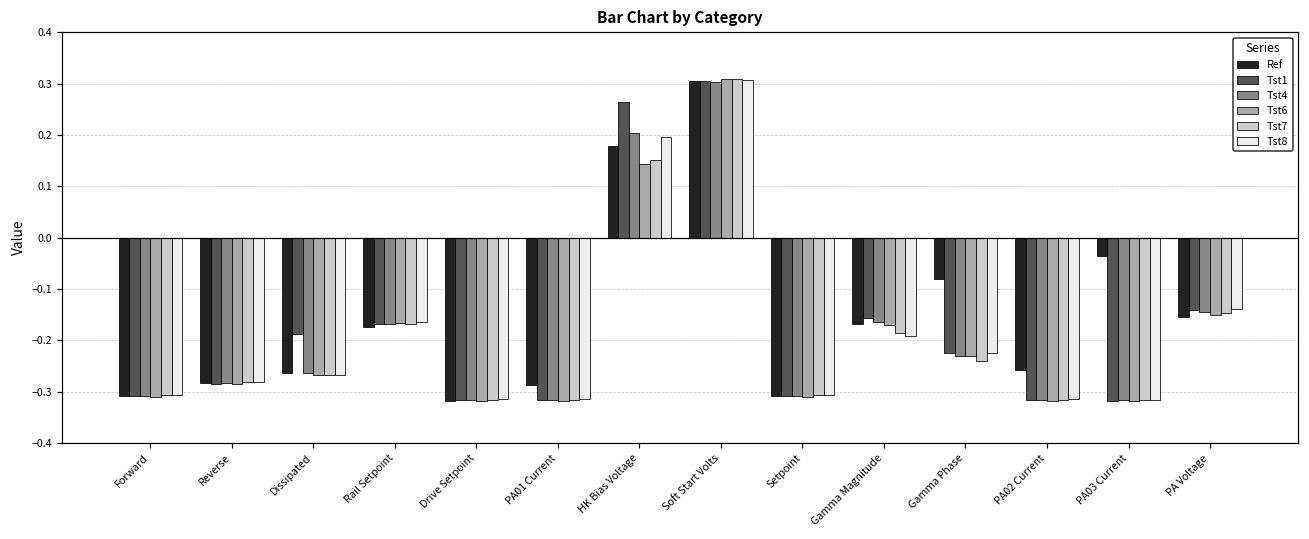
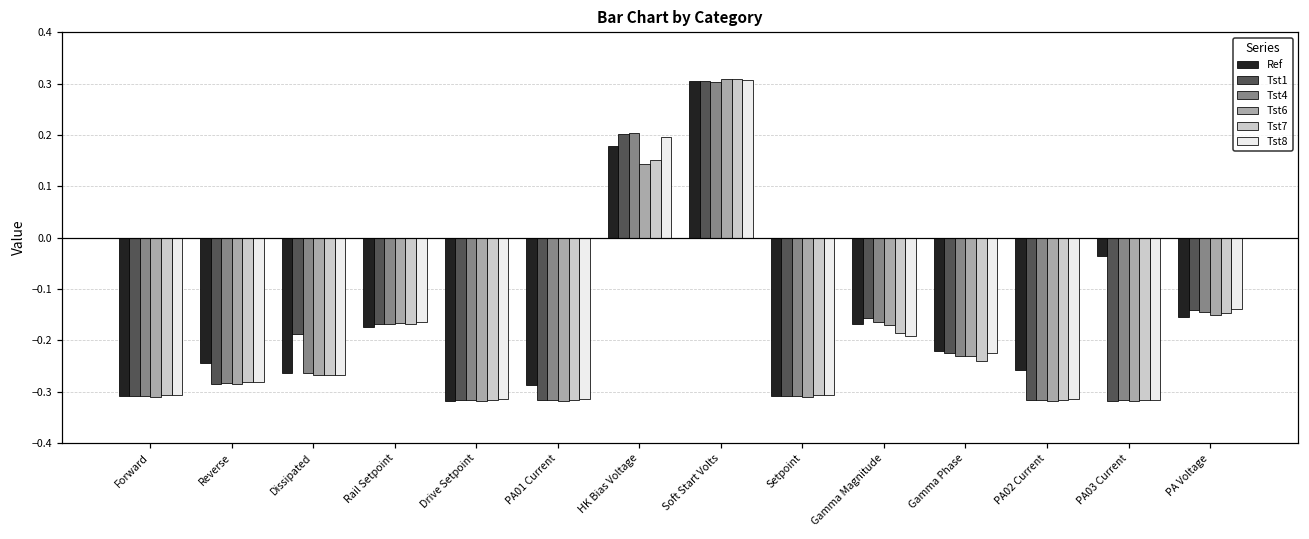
  {
    "Ref": {
      "Forward": -0.31,
-     "Reverse": -0.28,
+     "Reverse": -0.24,
      "Dissipated": -0.26,
      "Rail Setpoint": -0.17,
      "Drive Setpoint": -0.32,
      "PA01 Current": -0.29,
      "HK Bias Voltage": 0.18,
      "Soft Start Volts": 0.31,
      "Setpoint": -0.31,
      "Gamma Magnitude": -0.17,
-     "Gamma Phase": -0.08,
+     "Gamma Phase": -0.22,
      "PA02 Current": -0.26,
      "PA03 Current": -0.04,
      "PA Voltage": -0.15
    },
    "Tst1": {
      "Forward": -0.31,
      "Reverse": -0.28,
      "Dissipated": -0.19,
      "Rail Setpoint": -0.17,
      "Drive Setpoint": -0.32,
      "PA01 Current": -0.32,
-     "HK Bias Voltage": 0.26,
+     "HK Bias Voltage": 0.20,
      "Soft Start Volts": 0.31,
      "Setpoint": -0.31,
      "Gamma Magnitude": -0.16,
      "Gamma Phase": -0.22,
      "PA02 Current": -0.32,
      "PA03 Current": -0.32,
      "PA Voltage": -0.14
    }
  }
